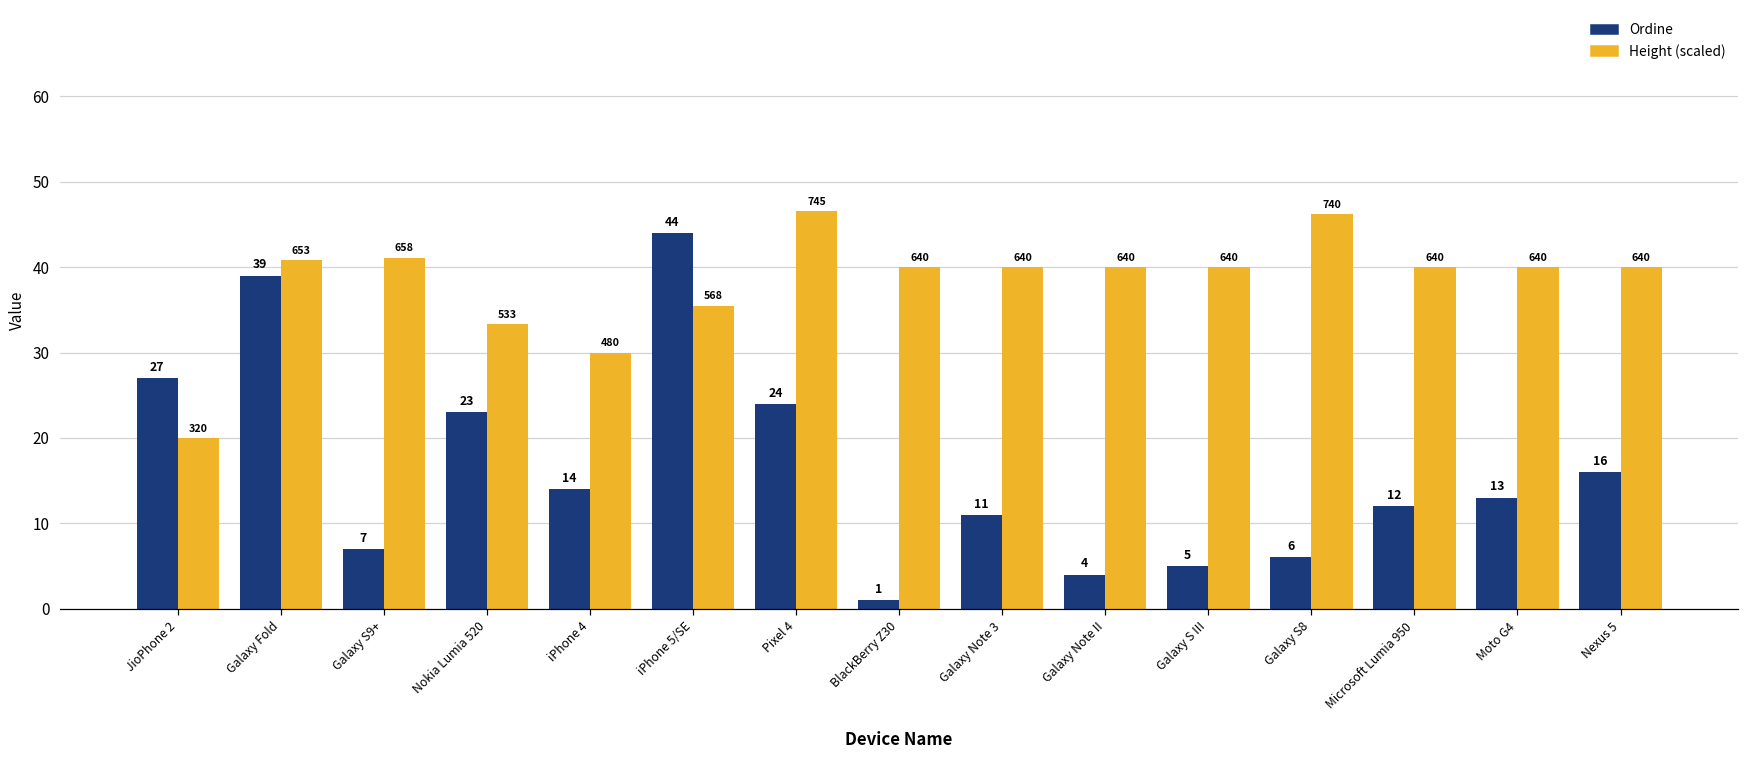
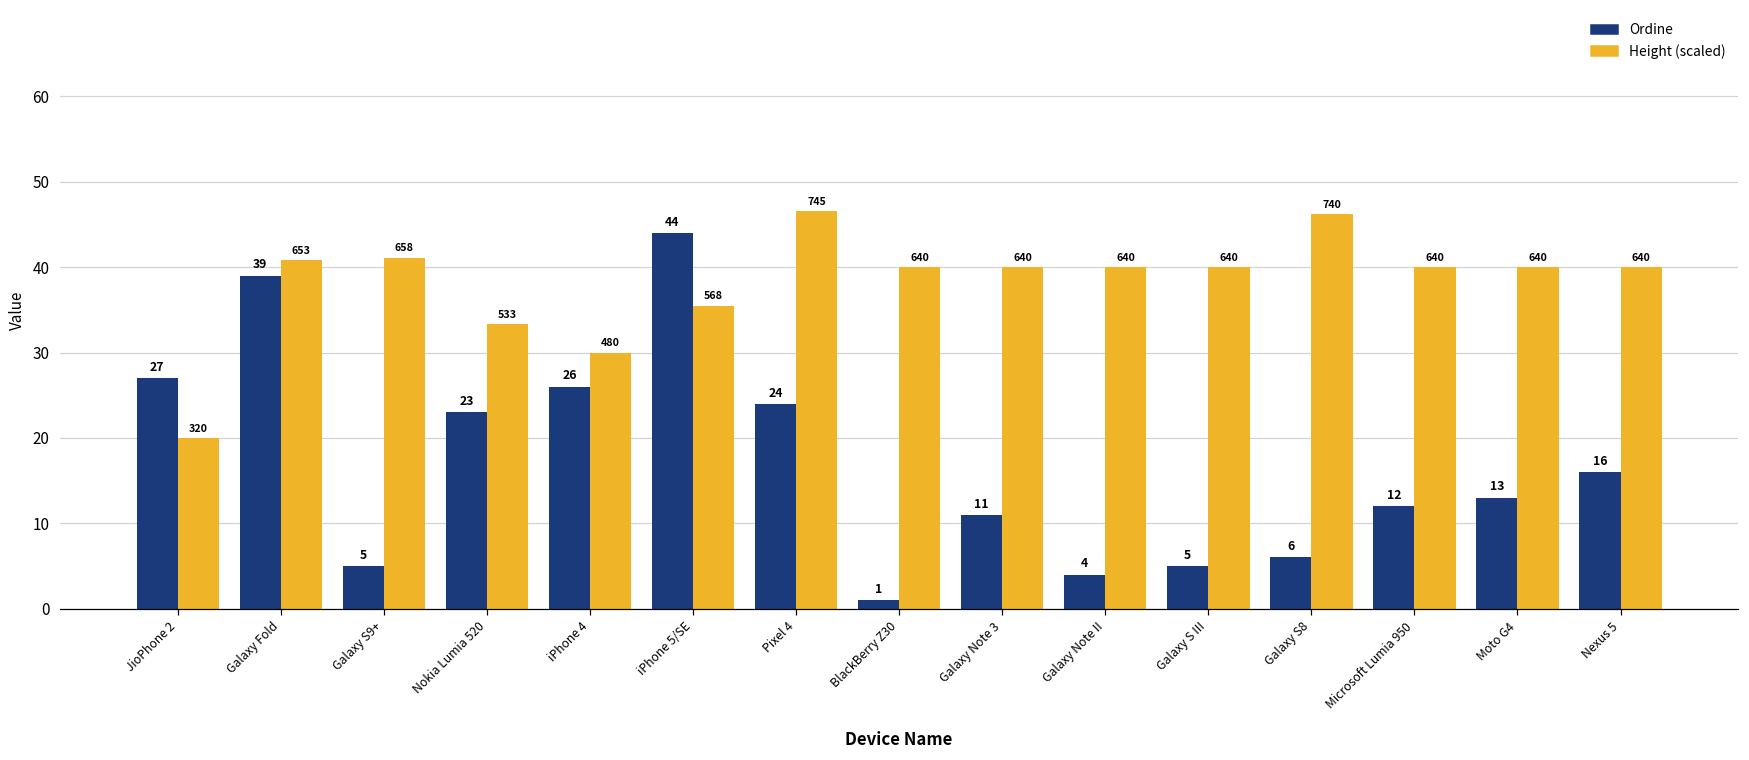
  {
    "Ordine": {
      "JioPhone 2": 27,
      "Galaxy Fold": 39,
-     "Galaxy S9+": 7,
+     "Galaxy S9+": 5,
      "Nokia Lumia 520": 23,
-     "iPhone 4": 14,
+     "iPhone 4": 26,
      "iPhone 5/SE": 44,
      "Pixel 4": 24,
      "BlackBerry Z30": 1,
      "Galaxy Note 3": 11,
      "Galaxy Note II": 4,
      "Galaxy S III": 5,
      "Galaxy S8": 6,
      "Microsoft Lumia 950": 12,
      "Moto G4": 13,
      "Nexus 5": 16
    }
  }
